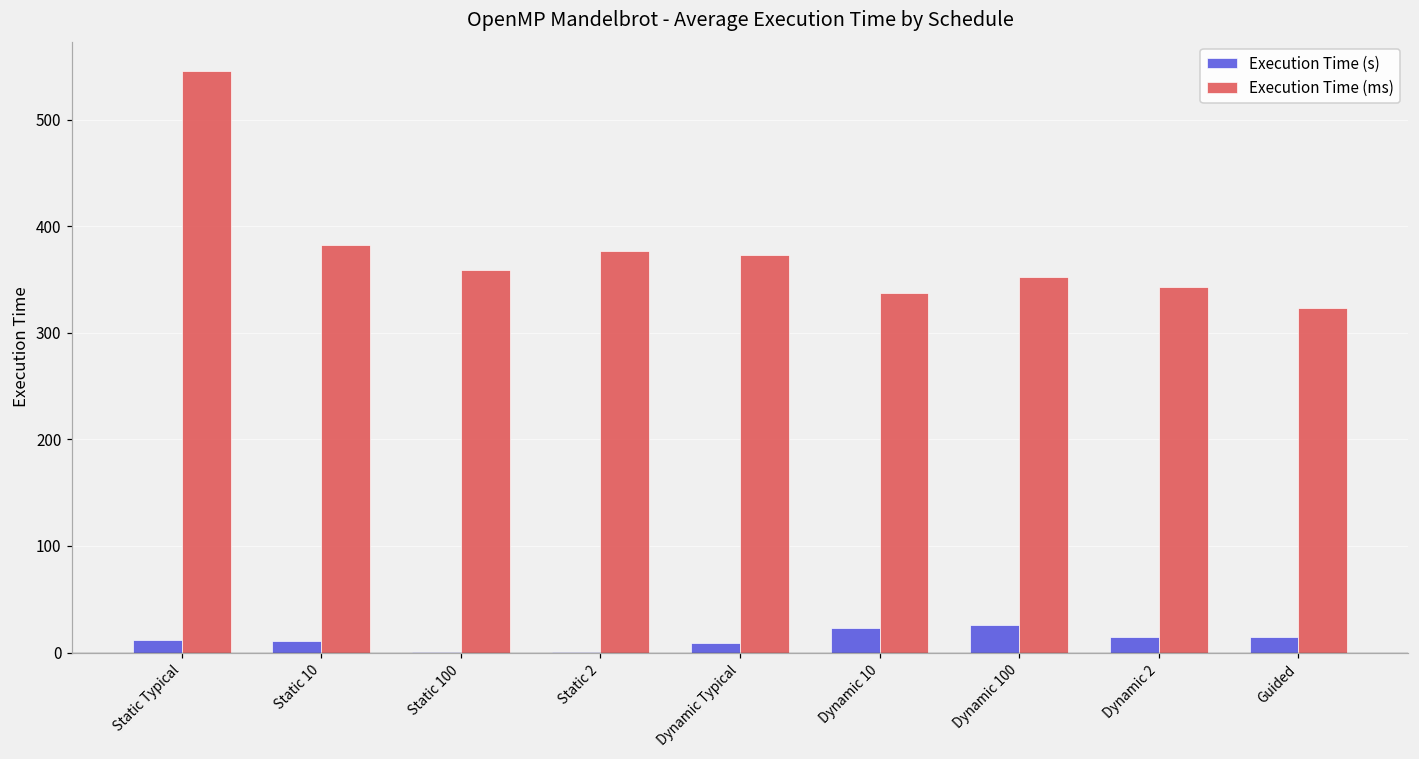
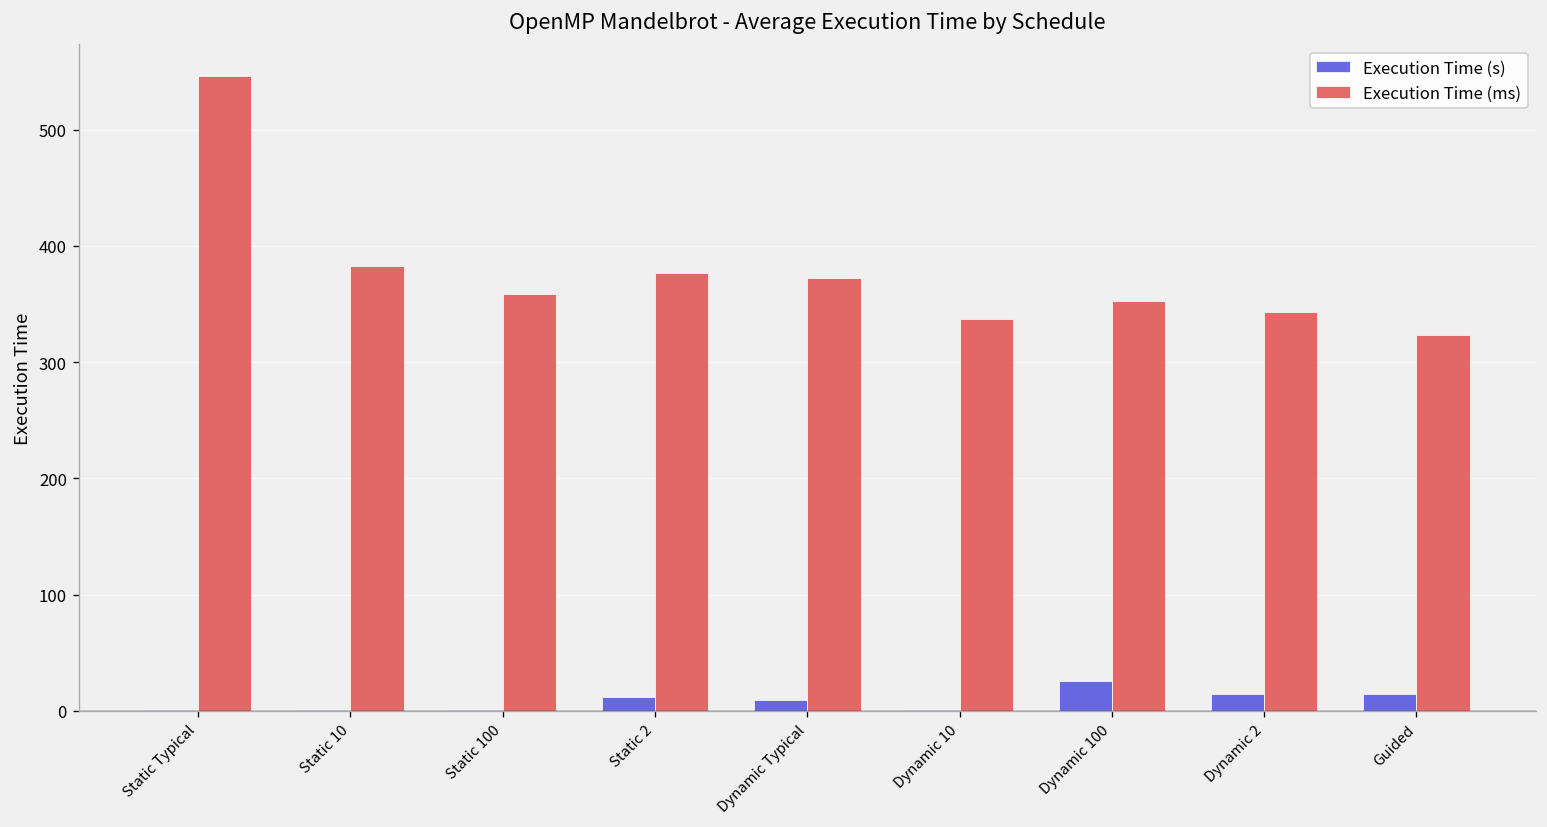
  {
    "Execution Time (s)": {
-     "Static Typical": 10,
-     "Static 10": 10,
-     "Static 2": 0,
+     "Static Typical": 0,
+     "Static 10": 0,
+     "Static 2": 10,
      "Dynamic Typical": 10,
-     "Dynamic 10": 20,
+     "Dynamic 10": 0,
      "Dynamic 100": 30,
      "Dynamic 2": 10,
      "Guided": 10
    },
    "Execution Time (ms)": {
      "Static Typical": 550,
      "Static 10": 380,
      "Static 100": 360,
      "Static 2": 380,
      "Dynamic Typical": 370,
      "Dynamic 10": 340,
      "Dynamic 100": 350,
      "Dynamic 2": 340,
      "Guided": 320
    }
  }
